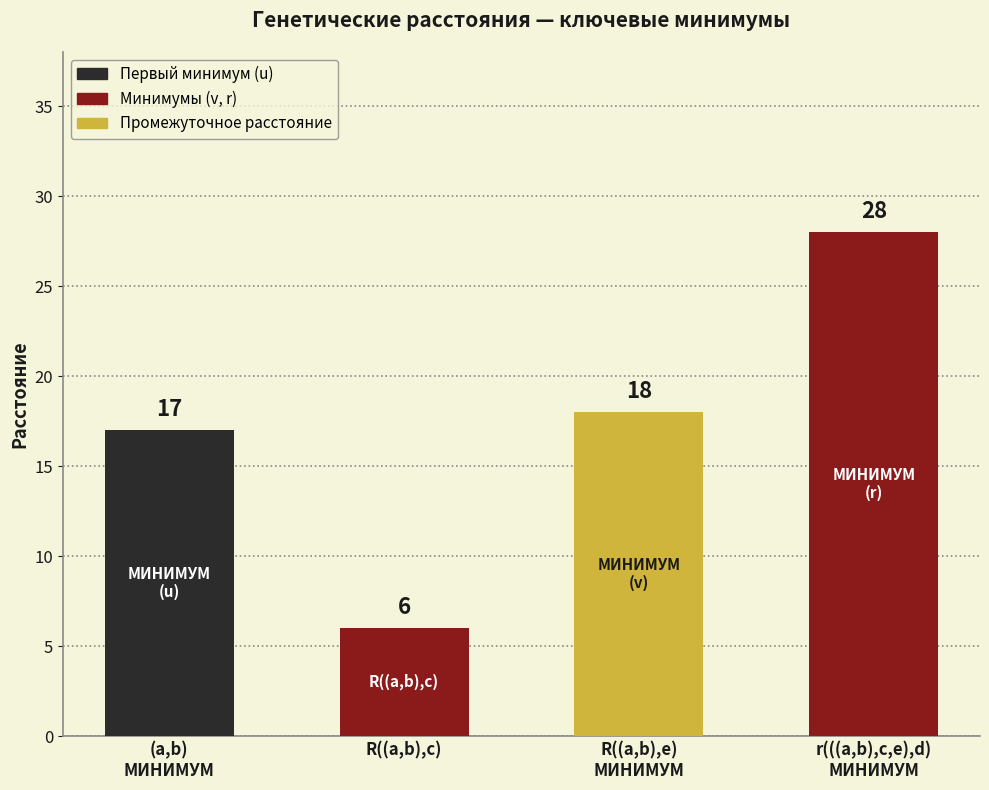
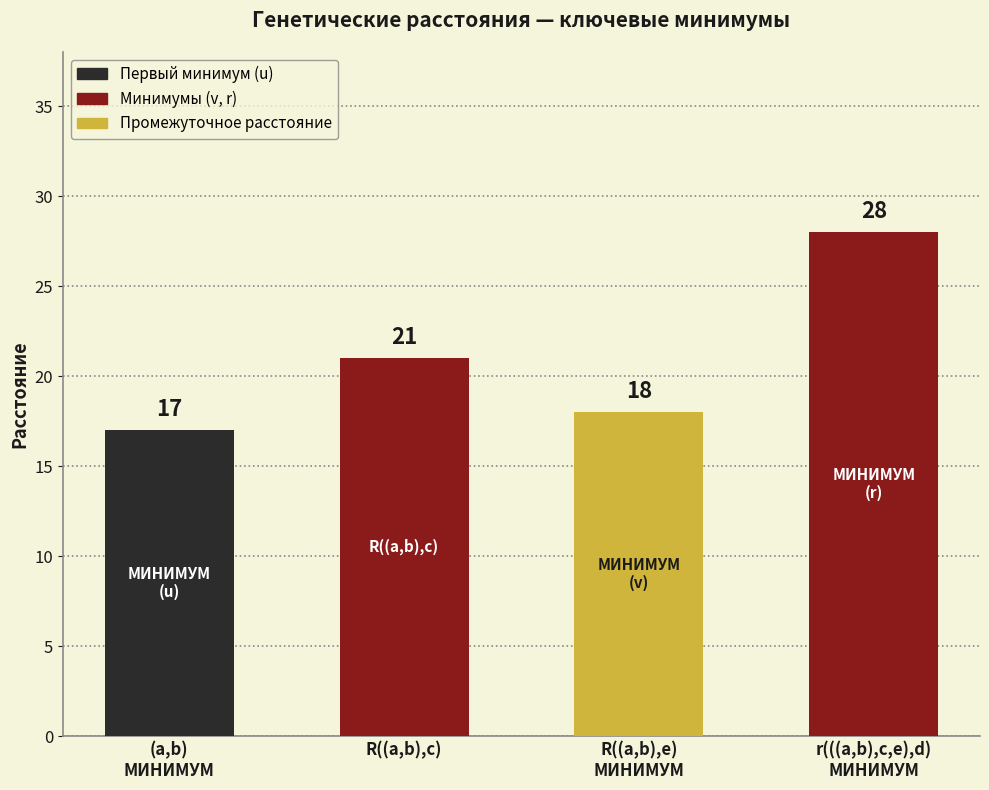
  {
    "(a,b) МИНИМУМ": 17,
-   "R((a,b),c)": 6,
+   "R((a,b),c)": 21,
    "R((a,b),e) МИНИМУМ": 18,
    "r(((a,b),c,e),d) МИНИМУМ": 28
  }
